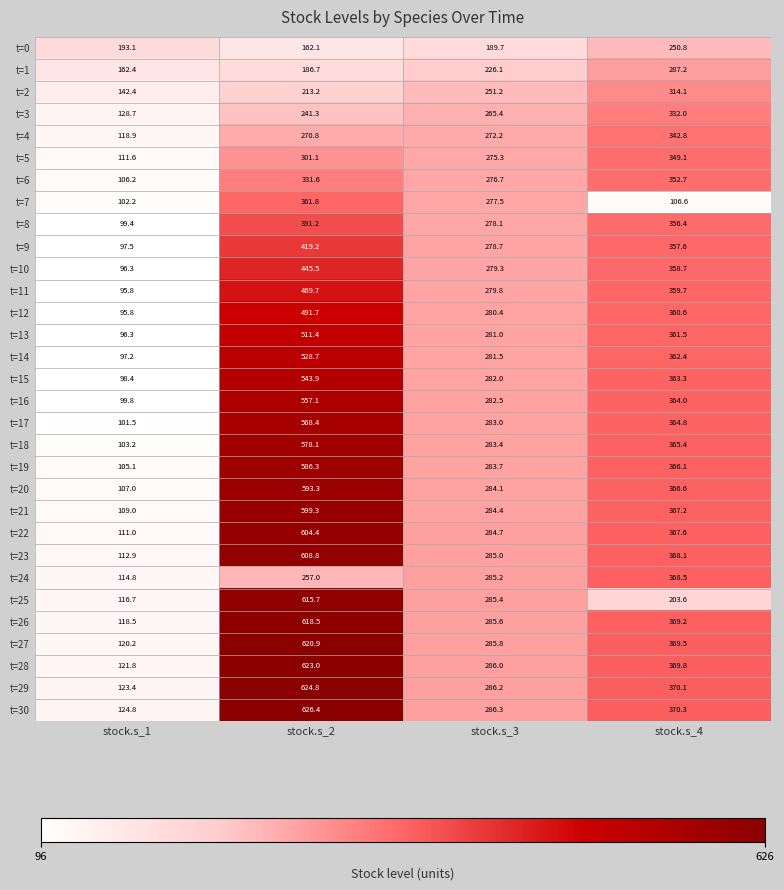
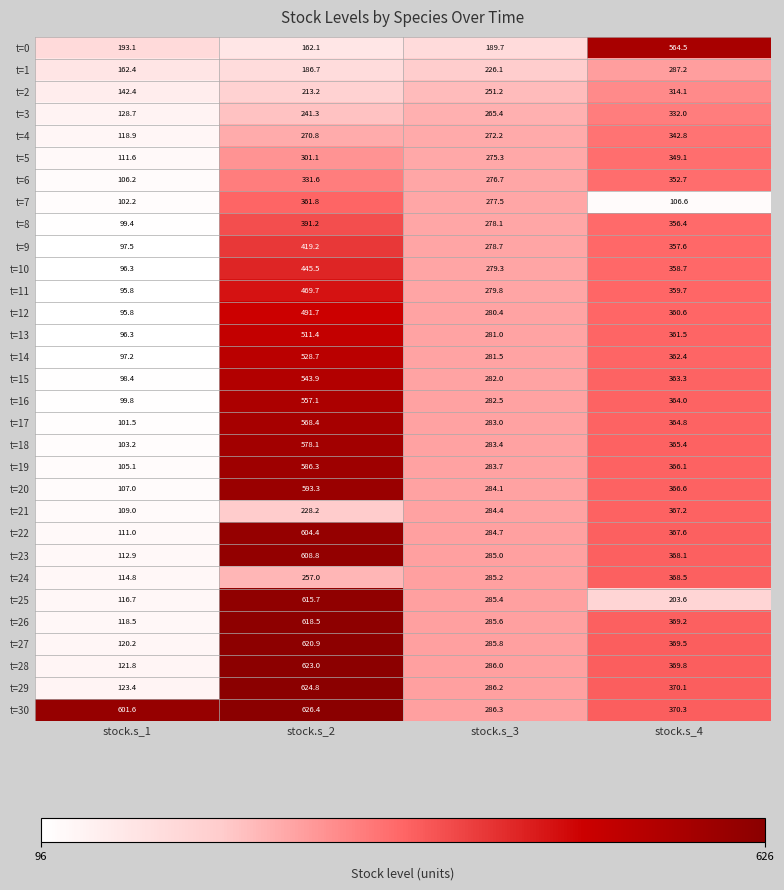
  {
    "t=0": {
      "stock.s_1": 193.1,
      "stock.s_2": 162.1,
      "stock.s_3": 189.7,
-     "stock.s_4": 250.8
+     "stock.s_4": 564.5
    },
    "t=1": {
      "stock.s_1": 162.4,
      "stock.s_2": 186.7,
      "stock.s_3": 226.1,
      "stock.s_4": 287.2
    },
    "t=2": {
      "stock.s_1": 142.4,
      "stock.s_2": 213.2,
      "stock.s_3": 251.2,
      "stock.s_4": 314.1
    },
    "t=3": {
      "stock.s_1": 128.7,
      "stock.s_2": 241.3,
      "stock.s_3": 265.4,
      "stock.s_4": 332.0
    },
    "t=4": {
      "stock.s_1": 118.9,
      "stock.s_2": 270.8,
      "stock.s_3": 272.2,
      "stock.s_4": 342.8
    },
    "t=5": {
      "stock.s_1": 111.6,
      "stock.s_2": 301.1,
      "stock.s_3": 275.3,
      "stock.s_4": 349.1
    },
    "t=6": {
      "stock.s_1": 106.2,
      "stock.s_2": 331.6,
      "stock.s_3": 276.7,
      "stock.s_4": 352.7
    },
    "t=7": {
      "stock.s_1": 102.2,
      "stock.s_2": 361.8,
      "stock.s_3": 277.5,
      "stock.s_4": 106.6
    },
    "t=8": {
      "stock.s_1": 99.4,
      "stock.s_2": 391.2,
      "stock.s_3": 278.1,
      "stock.s_4": 356.4
    },
    "t=9": {
      "stock.s_1": 97.5,
      "stock.s_2": 419.2,
      "stock.s_3": 278.7,
      "stock.s_4": 357.6
    },
    "t=10": {
      "stock.s_1": 96.3,
      "stock.s_2": 445.5,
      "stock.s_3": 279.3,
      "stock.s_4": 358.7
    },
    "t=11": {
      "stock.s_1": 95.8,
      "stock.s_2": 469.7,
      "stock.s_3": 279.8,
      "stock.s_4": 359.7
    },
    "t=12": {
      "stock.s_1": 95.8,
      "stock.s_2": 491.7,
      "stock.s_3": 280.4,
      "stock.s_4": 360.6
    },
    "t=13": {
      "stock.s_1": 96.3,
      "stock.s_2": 511.4,
      "stock.s_3": 281.0,
      "stock.s_4": 361.5
    },
    "t=14": {
      "stock.s_1": 97.2,
      "stock.s_2": 528.7,
      "stock.s_3": 281.5,
      "stock.s_4": 362.4
    },
    "t=15": {
      "stock.s_1": 98.4,
      "stock.s_2": 543.9,
      "stock.s_3": 282.0,
      "stock.s_4": 363.3
    },
    "t=16": {
      "stock.s_1": 99.8,
      "stock.s_2": 557.1,
      "stock.s_3": 282.5,
      "stock.s_4": 364.0
    },
    "t=17": {
      "stock.s_1": 101.5,
      "stock.s_2": 568.4,
      "stock.s_3": 283.0,
      "stock.s_4": 364.8
    },
    "t=18": {
      "stock.s_1": 103.2,
      "stock.s_2": 578.1,
      "stock.s_3": 283.4,
      "stock.s_4": 365.4
    },
    "t=19": {
      "stock.s_1": 105.1,
      "stock.s_2": 586.3,
      "stock.s_3": 283.7,
      "stock.s_4": 366.1
    },
    "t=20": {
      "stock.s_1": 107.0,
      "stock.s_2": 593.3,
      "stock.s_3": 284.1,
      "stock.s_4": 366.6
    },
    "t=21": {
      "stock.s_1": 109.0,
-     "stock.s_2": 599.3,
+     "stock.s_2": 228.2,
      "stock.s_3": 284.4,
      "stock.s_4": 367.2
    },
    "t=22": {
      "stock.s_1": 111.0,
      "stock.s_2": 604.4,
      "stock.s_3": 284.7,
      "stock.s_4": 367.6
    },
    "t=23": {
      "stock.s_1": 112.9,
      "stock.s_2": 608.8,
      "stock.s_3": 285.0,
      "stock.s_4": 368.1
    },
    "t=24": {
      "stock.s_1": 114.8,
      "stock.s_2": 257.0,
      "stock.s_3": 285.2,
      "stock.s_4": 368.5
    },
    "t=25": {
      "stock.s_1": 116.7,
      "stock.s_2": 615.7,
      "stock.s_3": 285.4,
      "stock.s_4": 203.6
    },
    "t=26": {
      "stock.s_1": 118.5,
      "stock.s_2": 618.5,
      "stock.s_3": 285.6,
      "stock.s_4": 369.2
    },
    "t=27": {
      "stock.s_1": 120.2,
      "stock.s_2": 620.9,
      "stock.s_3": 285.8,
      "stock.s_4": 369.5
    },
    "t=28": {
      "stock.s_1": 121.8,
      "stock.s_2": 623.0,
      "stock.s_3": 286.0,
      "stock.s_4": 369.8
    },
    "t=29": {
      "stock.s_1": 123.4,
      "stock.s_2": 624.8,
      "stock.s_3": 286.2,
      "stock.s_4": 370.1
    },
    "t=30": {
-     "stock.s_1": 124.8,
+     "stock.s_1": 601.6,
      "stock.s_2": 626.4,
      "stock.s_3": 286.3,
      "stock.s_4": 370.3
    }
  }
